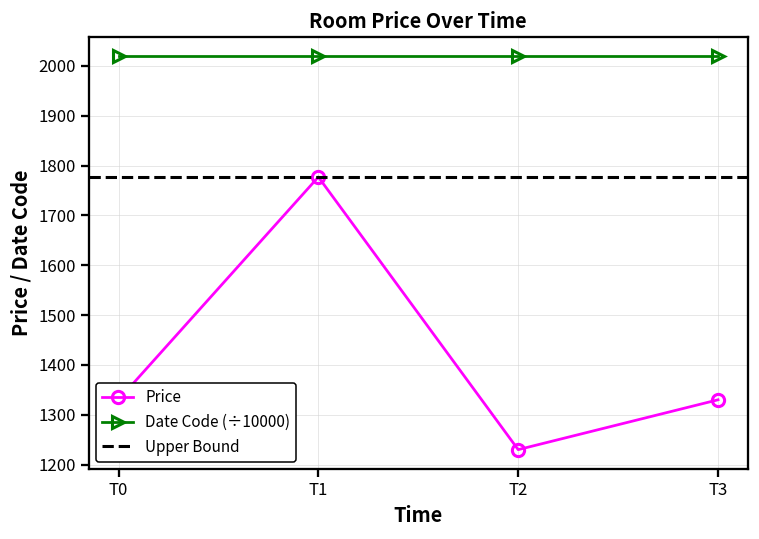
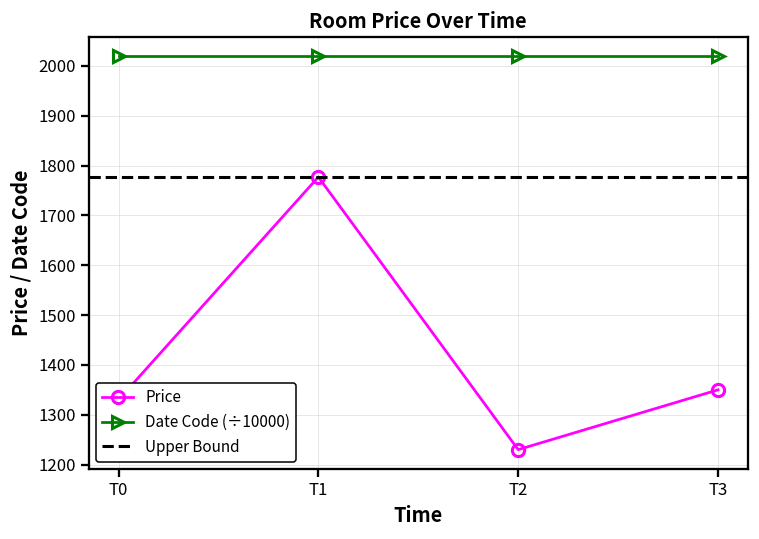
  {
    "Price": {
      "T1": 1780,
      "T2": 1230,
-     "T3": 1330
+     "T3": 1350
    },
    "Date Code (÷10000)": {
      "T0": 2020,
      "T1": 2020,
      "T2": 2020,
      "T3": 2020
    }
  }
